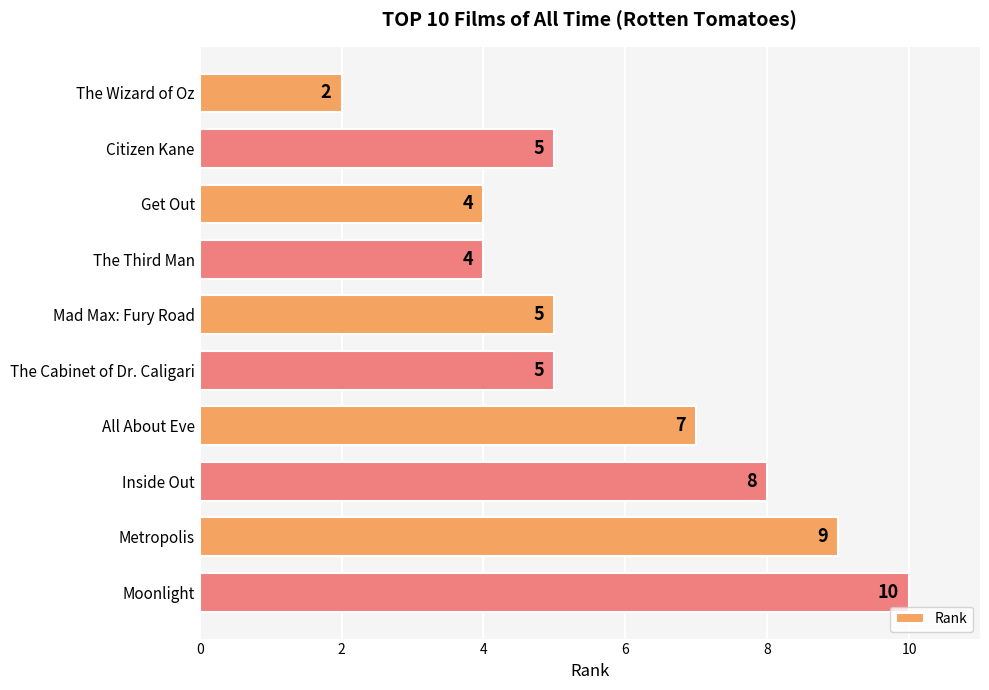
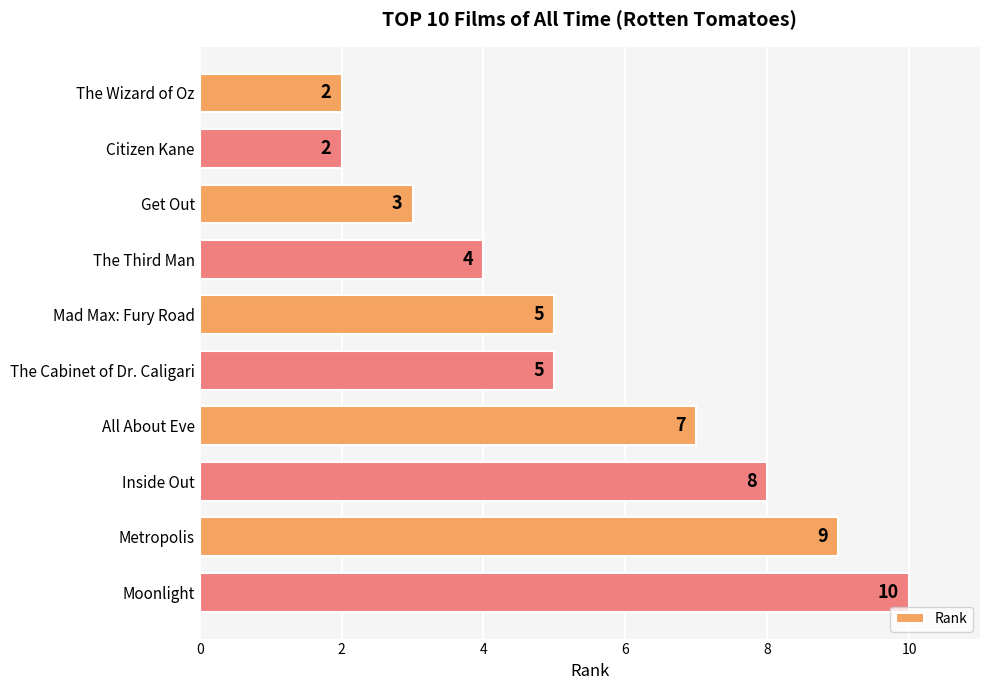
  {
    "The Wizard of Oz": 2,
-   "Citizen Kane": 5,
-   "Get Out": 4,
+   "Citizen Kane": 2,
+   "Get Out": 3,
    "The Third Man": 4,
    "Mad Max: Fury Road": 5,
    "The Cabinet of Dr. Caligari": 5,
    "All About Eve": 7,
    "Inside Out": 8,
    "Metropolis": 9,
    "Moonlight": 10
  }
